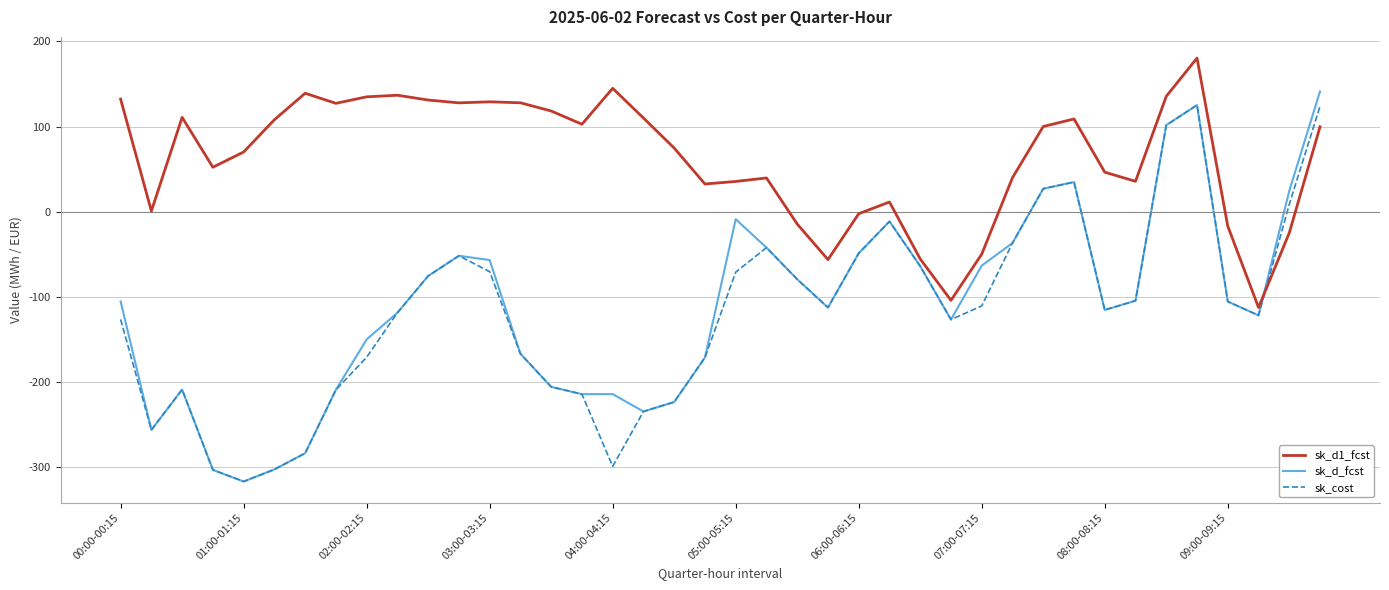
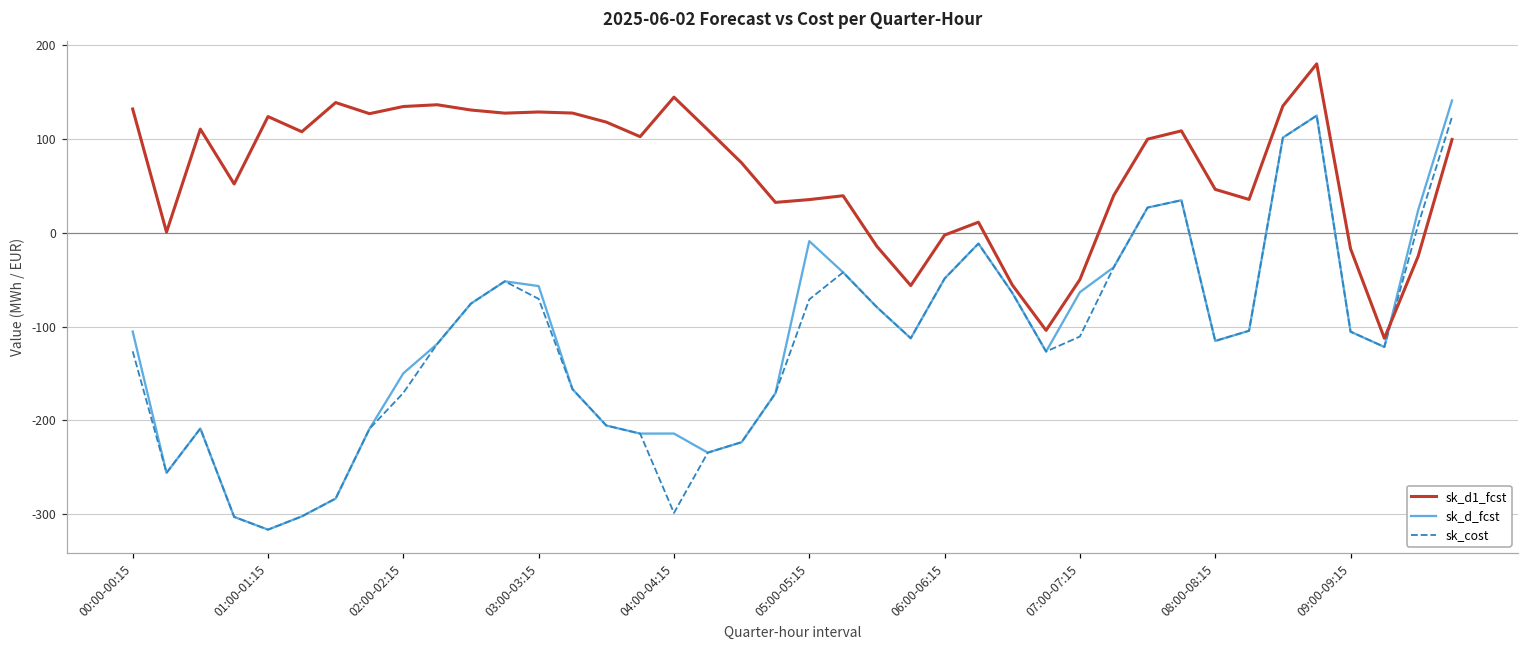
  {
    "sk_d1_fcst": {
      "00:00-00:15": 130,
-     "01:00-01:15": 70,
+     "01:00-01:15": 120,
      "02:00-02:15": 130,
      "03:00-03:15": 130,
      "04:00-04:15": 140,
      "05:00-05:15": 40,
      "06:00-06:15": 0,
      "07:00-07:15": -50,
      "08:00-08:15": 50,
      "09:00-09:15": -20
    },
    "sk_d_fcst": {
      "00:00-00:15": -110,
      "02:00-02:15": -150,
      "03:00-03:15": -60,
      "04:00-04:15": -210,
      "05:00-05:15": -10,
      "07:00-07:15": -60
    },
    "sk_cost": {
      "00:00-00:15": -130,
      "02:00-02:15": -170,
      "03:00-03:15": -70,
      "04:00-04:15": -300,
      "05:00-05:15": -70,
      "07:00-07:15": -110
    }
  }
